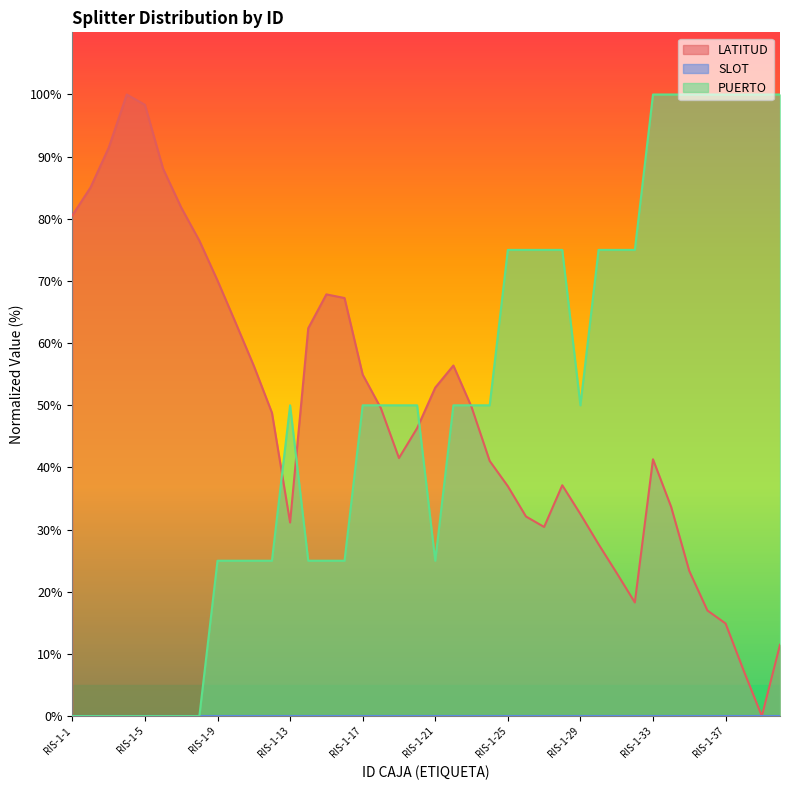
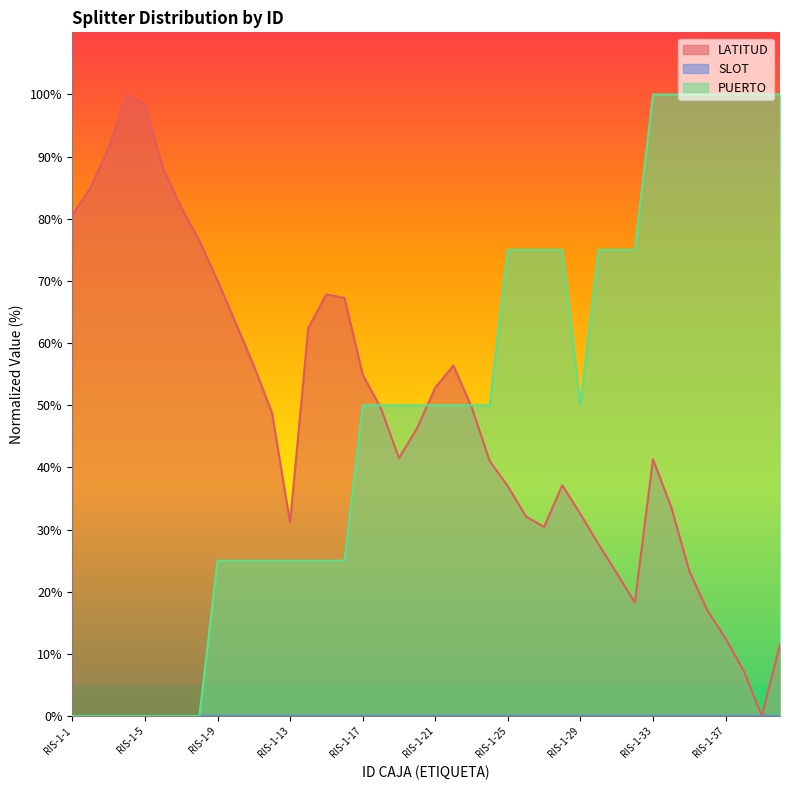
  {
    "LATITUD": {
      "RIS-1-1": "81%",
      "RIS-1-5": "98%",
      "RIS-1-9": "70%",
      "RIS-1-13": "31%",
      "RIS-1-17": "55%",
      "RIS-1-21": "53%",
      "RIS-1-25": "37%",
      "RIS-1-29": "33%",
      "RIS-1-33": "41%",
-     "RIS-1-37": "15%"
+     "RIS-1-37": "12%"
    },
    "PUERTO": {
      "RIS-1-9": "25%",
-     "RIS-1-13": "50%",
+     "RIS-1-13": "25%",
      "RIS-1-17": "50%",
-     "RIS-1-21": "25%",
+     "RIS-1-21": "50%",
      "RIS-1-25": "75%",
      "RIS-1-29": "50%",
      "RIS-1-33": "100%"
    }
  }
